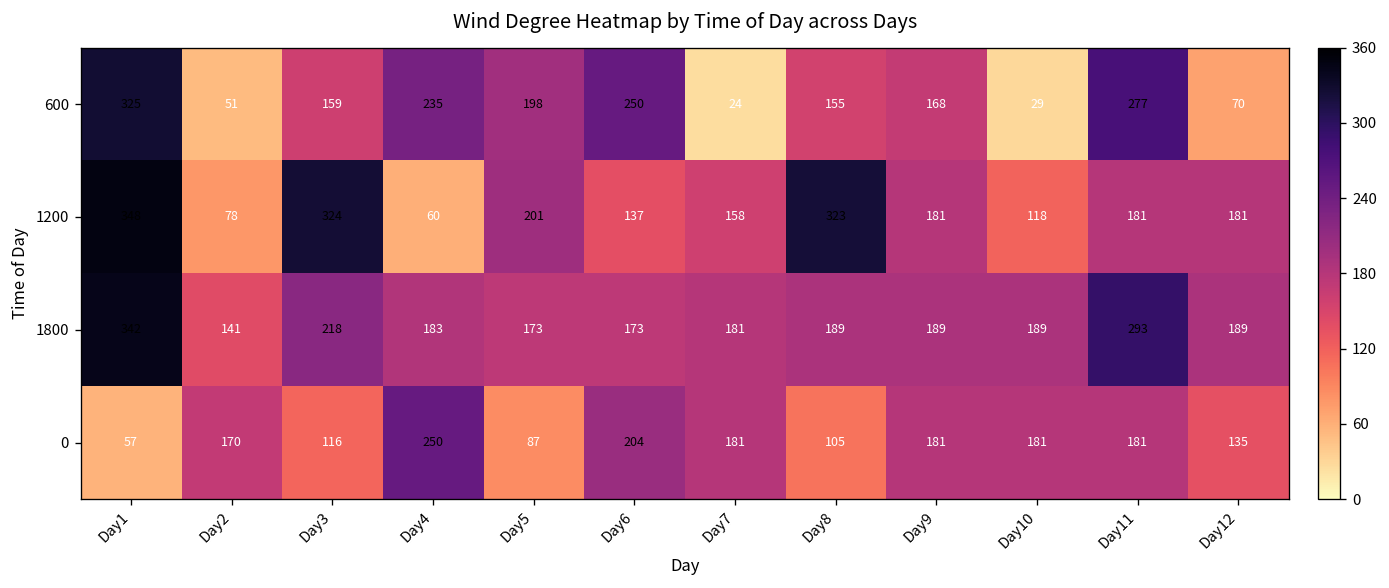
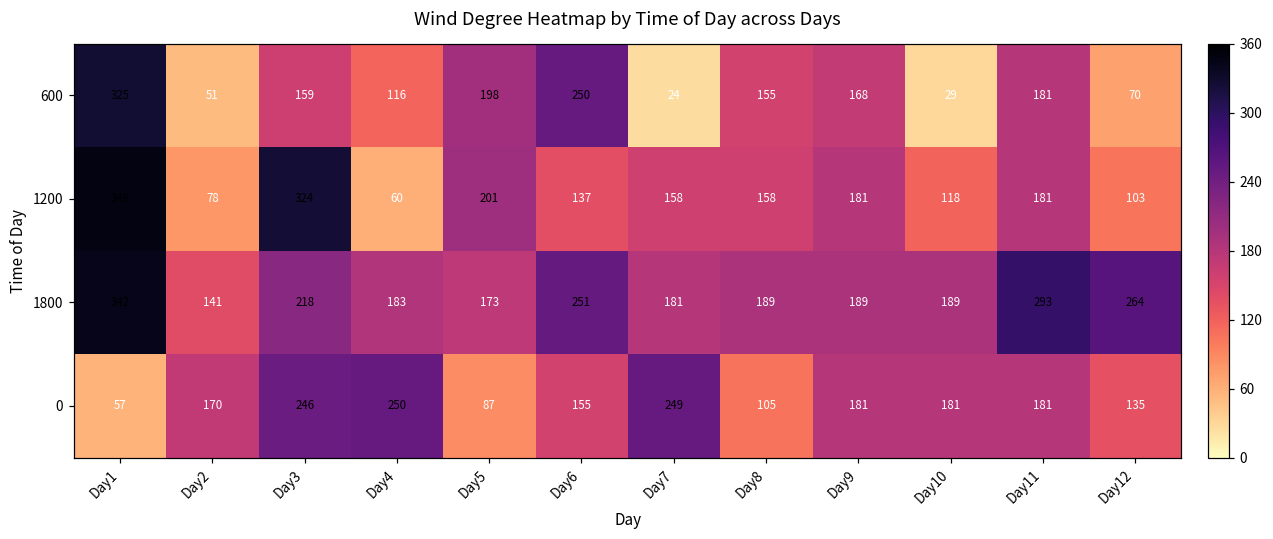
  {
    "600": {
      "Day1": 325,
      "Day2": 51,
      "Day3": 159,
-     "Day4": 235,
+     "Day4": 116,
      "Day5": 198,
      "Day6": 250,
      "Day7": 24,
      "Day8": 155,
      "Day9": 168,
      "Day10": 29,
-     "Day11": 277,
+     "Day11": 181,
      "Day12": 70
    },
    "1200": {
      "Day2": 78,
      "Day3": 324,
      "Day4": 60,
      "Day5": 201,
      "Day6": 137,
      "Day7": 158,
-     "Day8": 323,
+     "Day8": 158,
      "Day9": 181,
      "Day10": 118,
      "Day11": 181,
-     "Day12": 181
+     "Day12": 103
    },
    "1800": {
      "Day2": 141,
      "Day3": 218,
      "Day4": 183,
      "Day5": 173,
-     "Day6": 173,
+     "Day6": 251,
      "Day7": 181,
      "Day8": 189,
      "Day9": 189,
      "Day10": 189,
      "Day11": 293,
-     "Day12": 189
+     "Day12": 264
    },
    "0": {
      "Day1": 57,
      "Day2": 170,
-     "Day3": 116,
+     "Day3": 246,
      "Day4": 250,
      "Day5": 87,
-     "Day6": 204,
-     "Day7": 181,
+     "Day6": 155,
+     "Day7": 249,
      "Day8": 105,
      "Day9": 181,
      "Day10": 181,
      "Day11": 181,
      "Day12": 135
    }
  }
